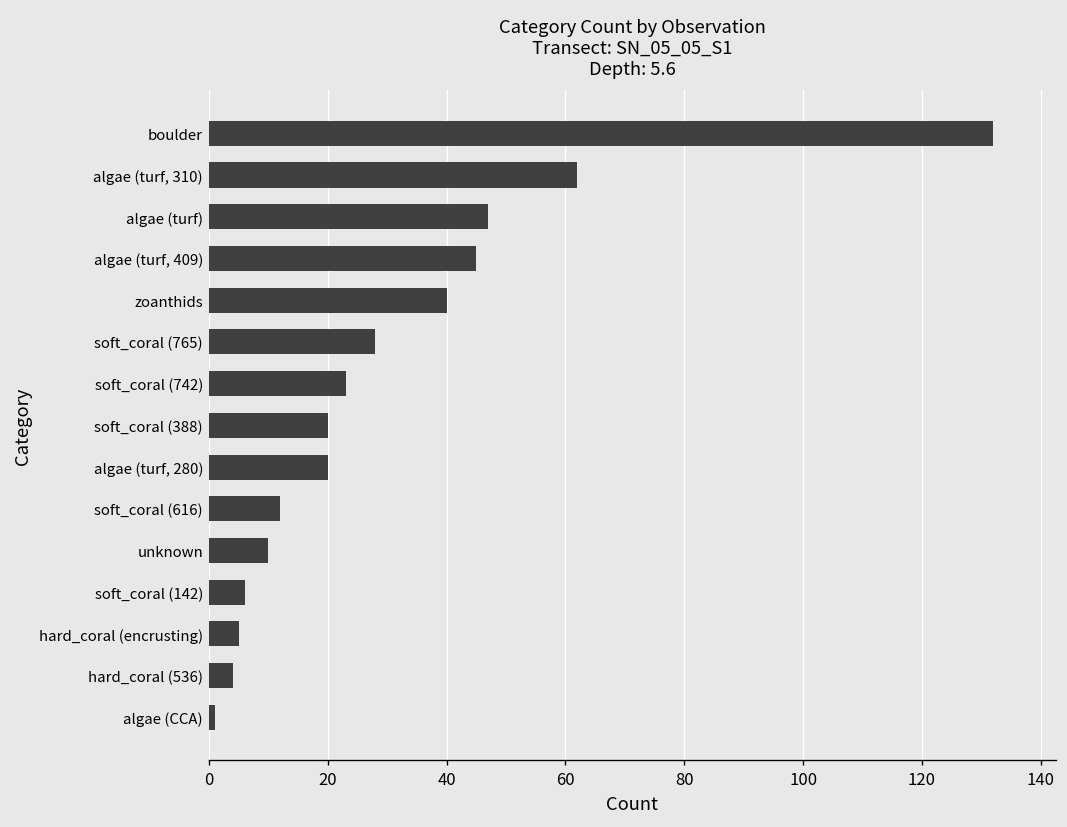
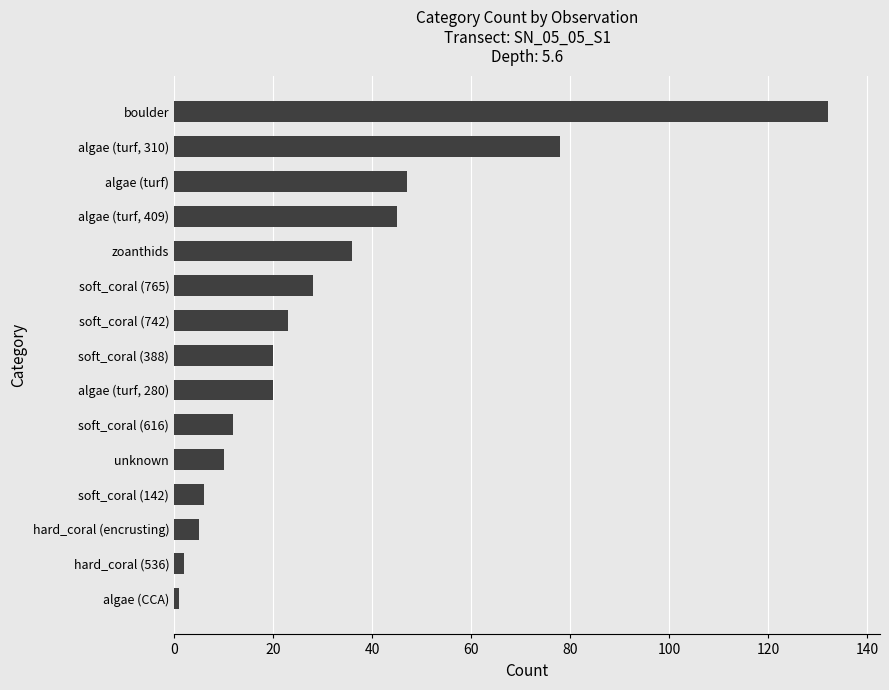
  {
    "boulder": 132,
-   "algae (turf, 310)": 62,
+   "algae (turf, 310)": 78,
    "algae (turf)": 47,
    "algae (turf, 409)": 45,
-   "zoanthids": 40,
+   "zoanthids": 36,
    "soft_coral (765)": 28,
    "soft_coral (742)": 23,
    "soft_coral (388)": 20,
    "algae (turf, 280)": 20,
    "soft_coral (616)": 12,
    "unknown": 10,
    "soft_coral (142)": 6,
    "hard_coral (encrusting)": 5,
-   "hard_coral (536)": 4,
+   "hard_coral (536)": 2,
    "algae (CCA)": 1
  }
